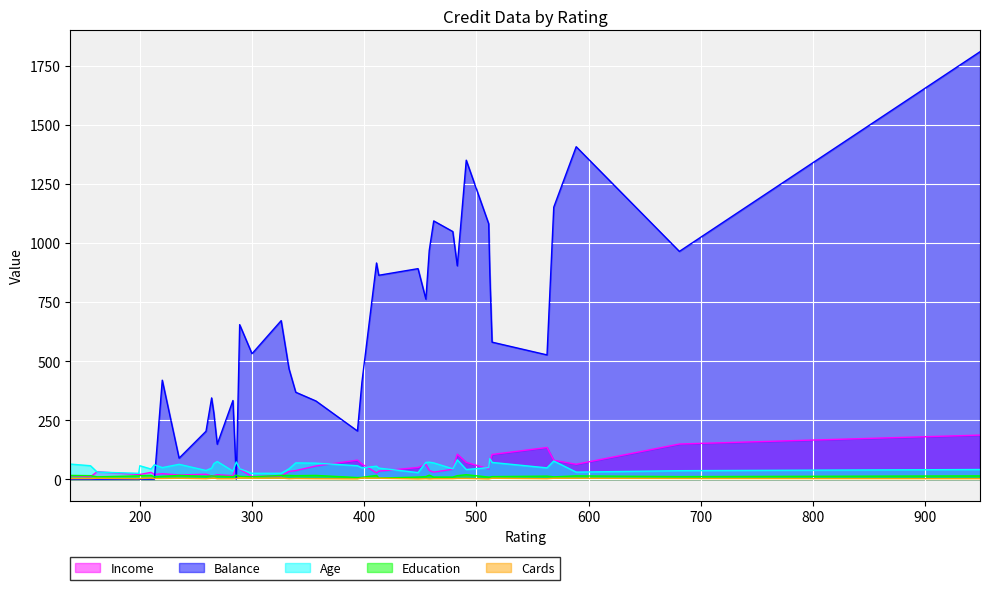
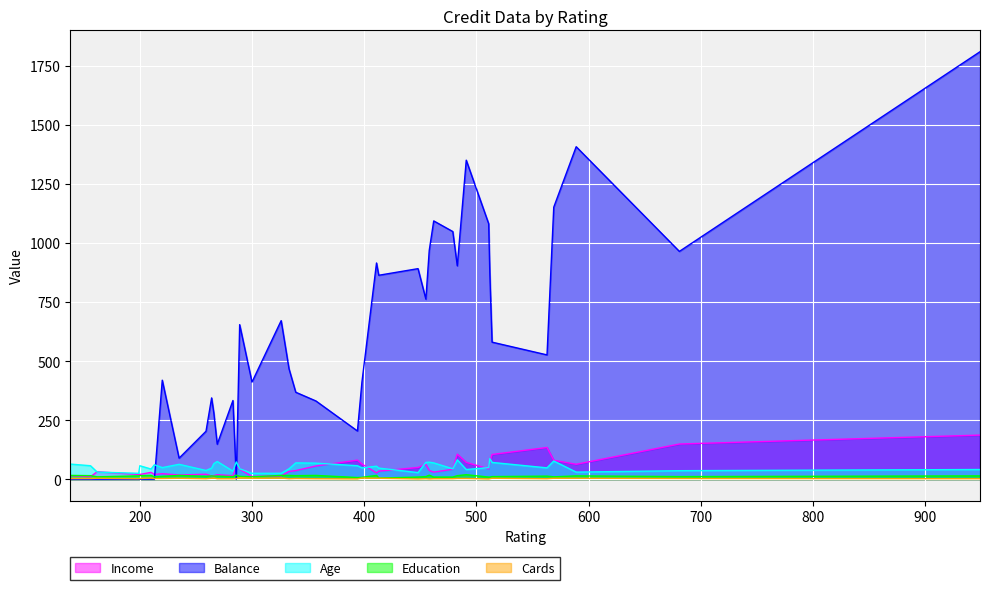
  {
    "Balance": {
-     "300": 530
+     "300": 410
    },
    "Age": {
      "200": 60,
      "300": 30
    }
  }
